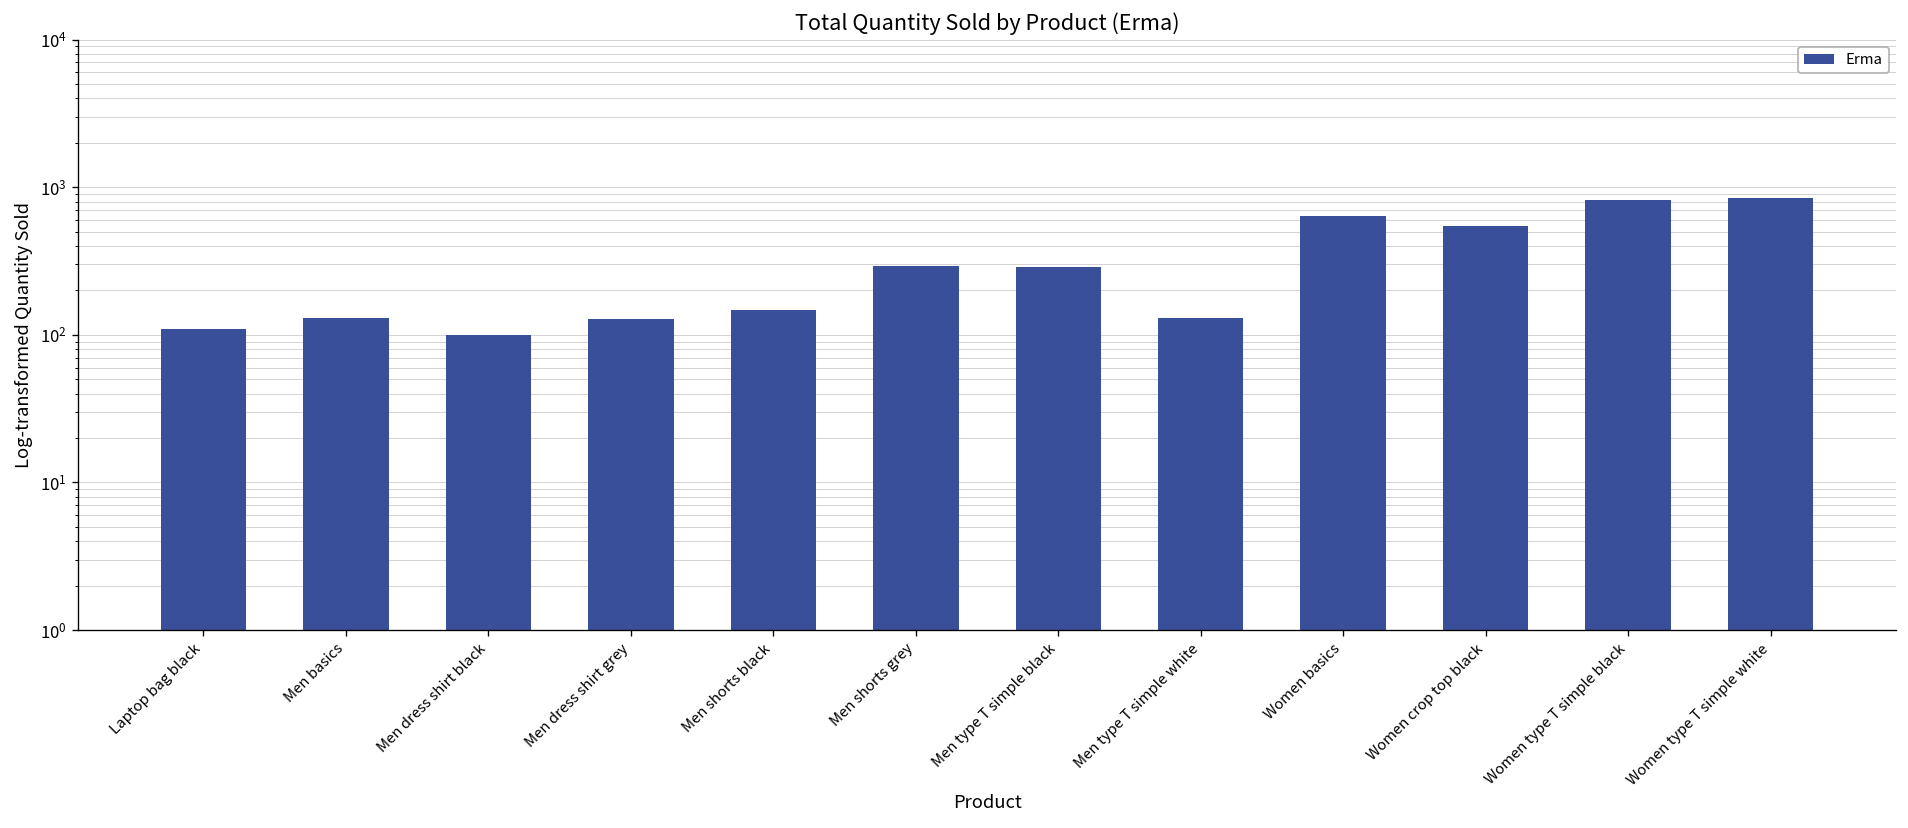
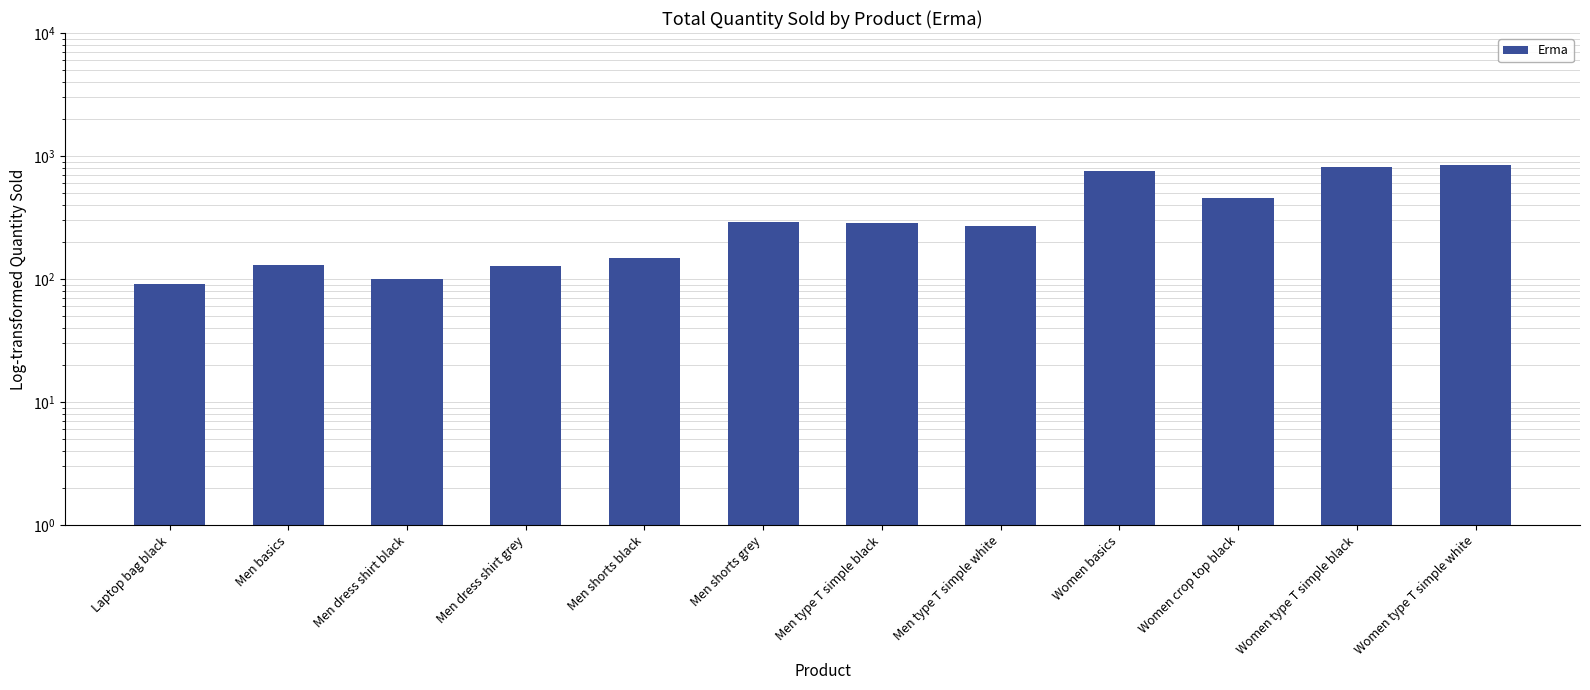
  {
-   "Laptop bag black": 110,
+   "Laptop bag black": 90,
    "Men basics": 130,
    "Men dress shirt black": 100,
    "Men dress shirt grey": 130,
    "Men shorts black": 150,
    "Men shorts grey": 290,
    "Men type T simple black": 290,
-   "Men type T simple white": 130,
-   "Women basics": 600,
-   "Women crop top black": 600,
+   "Men type T simple white": 270,
+   "Women basics": 800,
+   "Women crop top black": 460,
    "Women type T simple black": 800,
    "Women type T simple white": 800
  }
